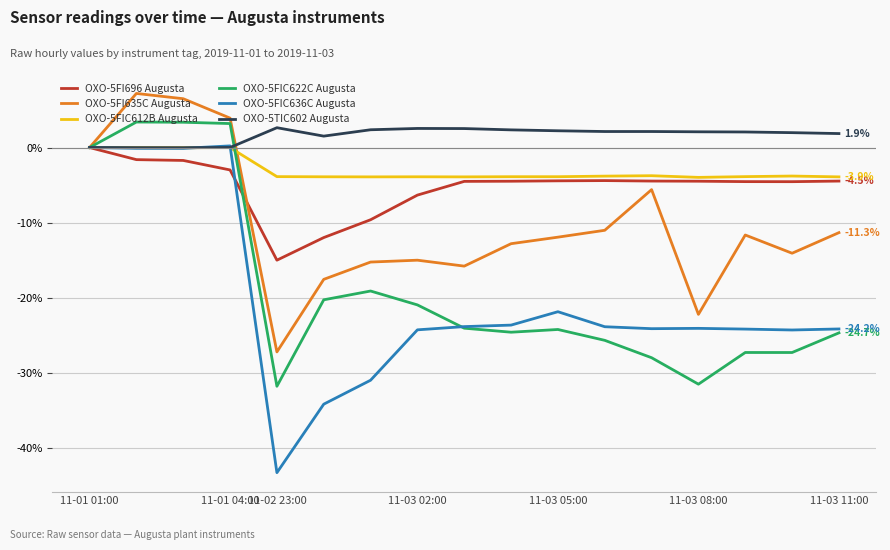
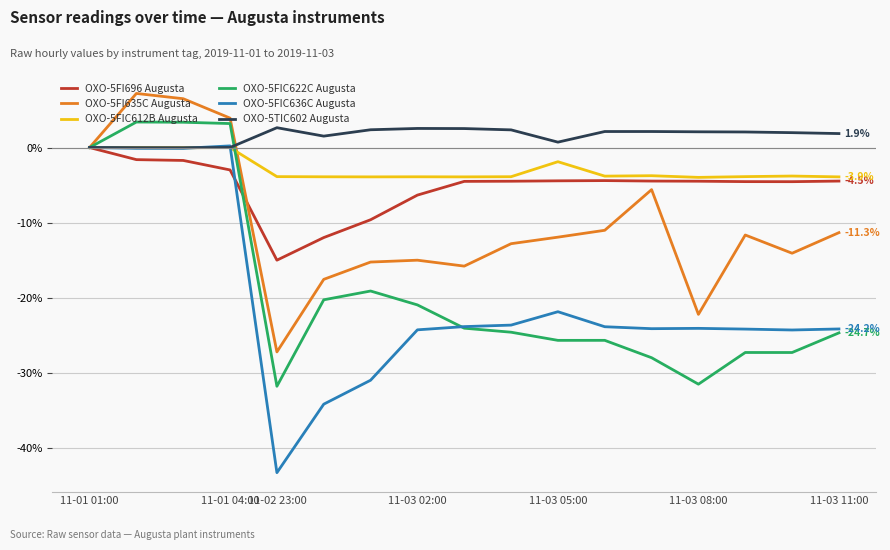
  {
    "OXO-5FI696 Augusta": {
      "11-03 02:00": "-6%",
      "11-03 05:00": "-4%",
      "11-03 08:00": "-4%"
    },
    "OXO-5FI635C Augusta": {
      "11-03 11:00": "-11.3%"
    },
    "OXO-5FIC612B Augusta": {
      "11-03 02:00": "-4%",
-     "11-03 05:00": "-4%",
+     "11-03 05:00": "-2%",
      "11-03 08:00": "-4%"
    },
    "OXO-5FIC622C Augusta": {
      "11-03 02:00": "-21%",
-     "11-03 05:00": "-24%",
+     "11-03 05:00": "-26%",
      "11-03 08:00": "-32%"
    },
    "OXO-5FIC636C Augusta": {
      "11-03 02:00": "-24%",
      "11-03 05:00": "-22%",
      "11-03 08:00": "-24%"
    },
    "OXO-5TIC602 Augusta": {
      "11-03 02:00": "3%",
-     "11-03 05:00": "2%",
+     "11-03 05:00": "1%",
      "11-03 08:00": "2%"
    }
  }
